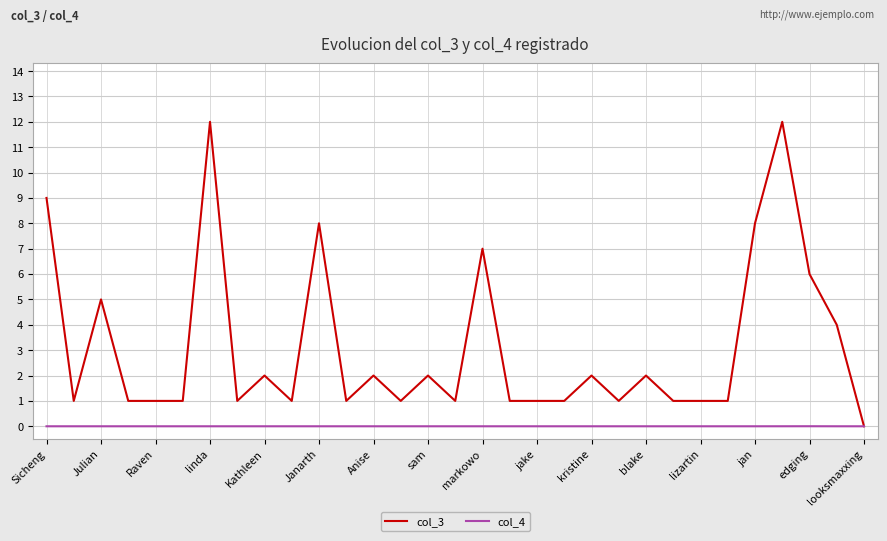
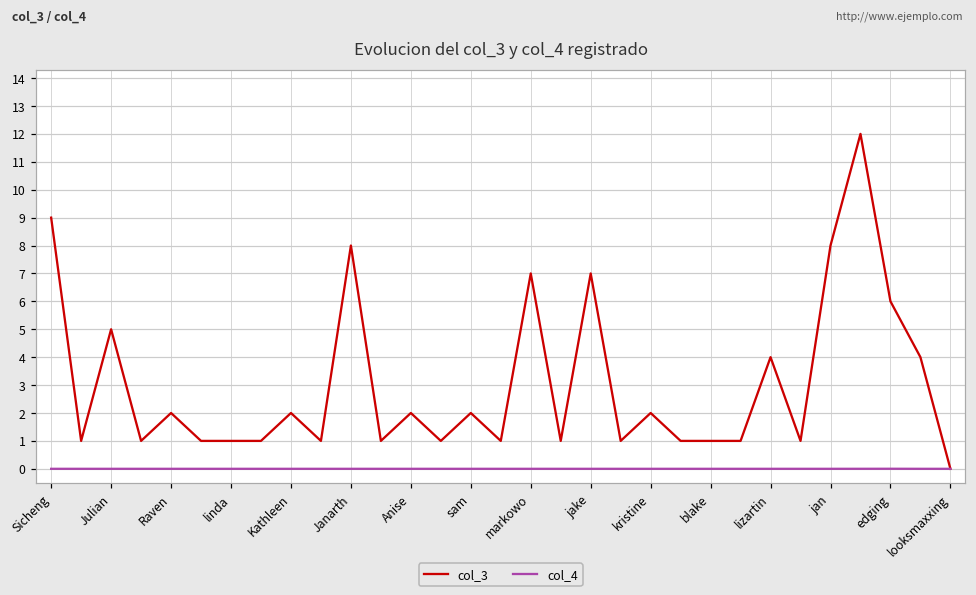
  {
    "col_3": {
      "Sicheng": 9,
      "Julian": 5,
-     "Raven": 1,
-     "linda": 12,
+     "Raven": 2,
+     "linda": 1,
      "Kathleen": 2,
      "Janarth": 8,
      "Anise": 2,
      "sam": 2,
      "markowo": 7,
-     "jake": 1,
+     "jake": 7,
      "kristine": 2,
-     "blake": 2,
-     "lizartin": 1,
+     "blake": 1,
+     "lizartin": 4,
      "jan": 8,
      "edging": 6
    },
    "col_4": {
      "Sicheng": 0,
      "Julian": 0,
      "Raven": 0,
      "linda": 0,
      "Kathleen": 0,
      "Janarth": 0,
      "Anise": 0,
      "sam": 0,
      "markowo": 0,
      "jake": 0,
      "kristine": 0,
      "blake": 0,
      "lizartin": 0,
      "jan": 0,
      "edging": 0
    }
  }
